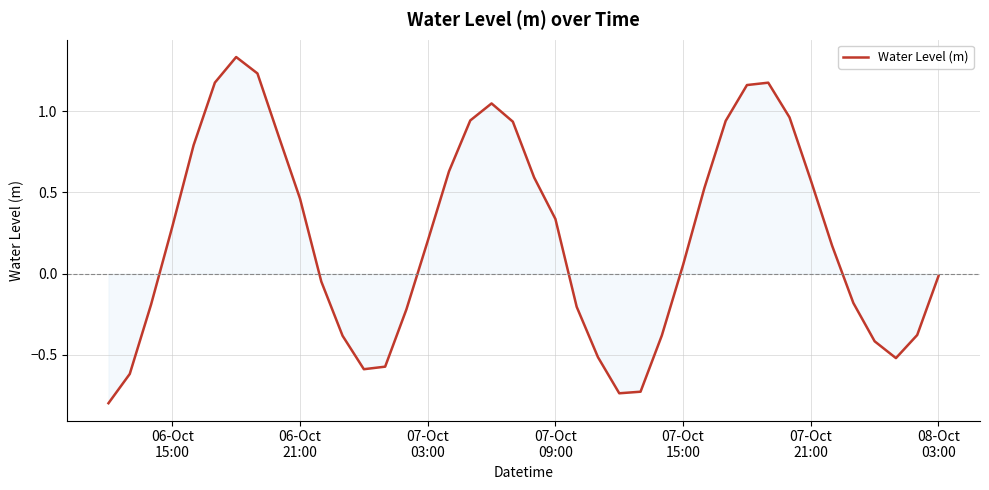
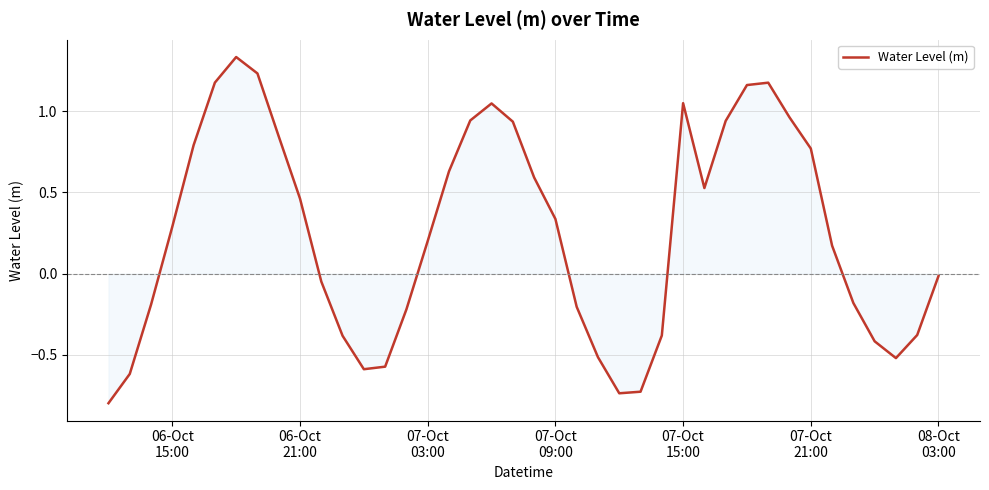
  {
    "Water Level (m)": {
-     "07-Oct 15:00": 0.05,
-     "07-Oct 21:00": 0.57
+     "07-Oct 15:00": 1.05,
+     "07-Oct 21:00": 0.77
    }
  }
